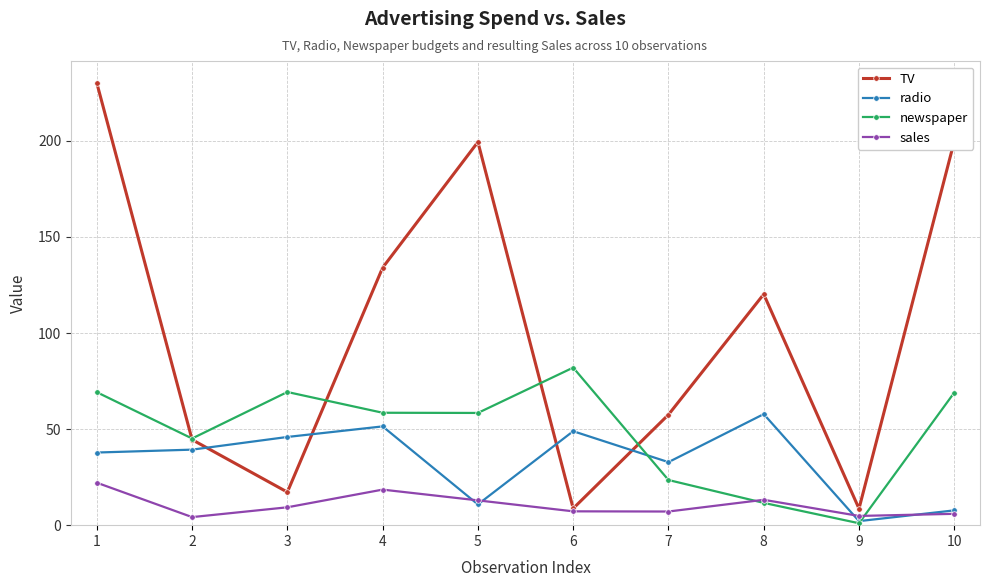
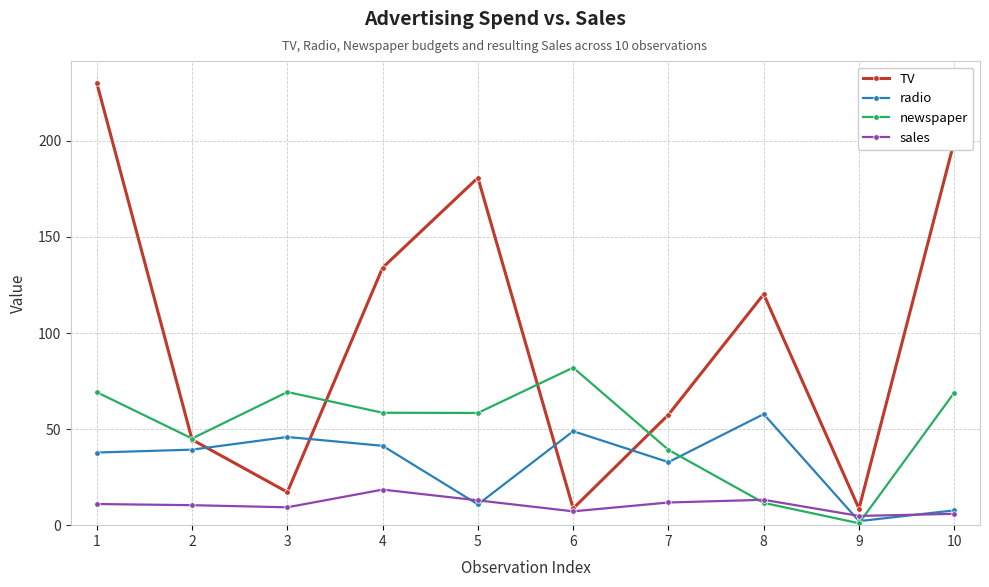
  {
    "TV": {
      "1": 230,
      "3": 17,
      "4": 134,
-     "5": 199,
+     "5": 181,
      "6": 9,
      "7": 58,
      "8": 120,
      "9": 9
    },
    "radio": {
      "1": 38,
      "2": 39,
      "3": 46,
-     "4": 51,
+     "4": 41,
      "5": 11,
      "6": 49,
      "7": 33,
      "8": 58,
      "10": 8
    },
    "newspaper": {
      "1": 69,
      "3": 69,
      "4": 59,
      "5": 58,
      "6": 82,
-     "7": 24,
+     "7": 39,
      "8": 12,
      "10": 69
    },
    "sales": {
-     "1": 22,
-     "2": 4,
+     "1": 11,
+     "2": 10,
      "3": 9,
      "4": 19,
      "5": 13,
      "6": 7,
-     "7": 7,
+     "7": 12,
      "8": 13,
      "9": 5,
      "10": 6
    }
  }
